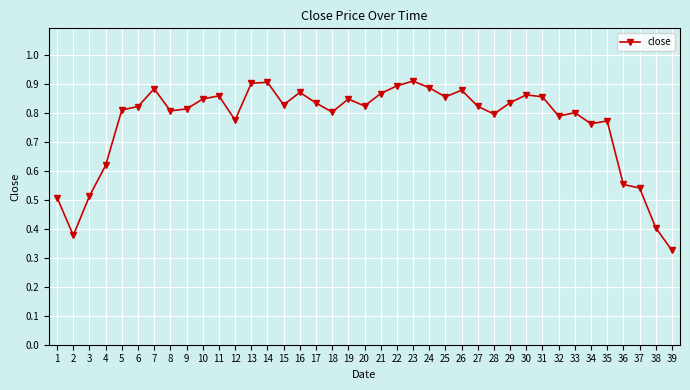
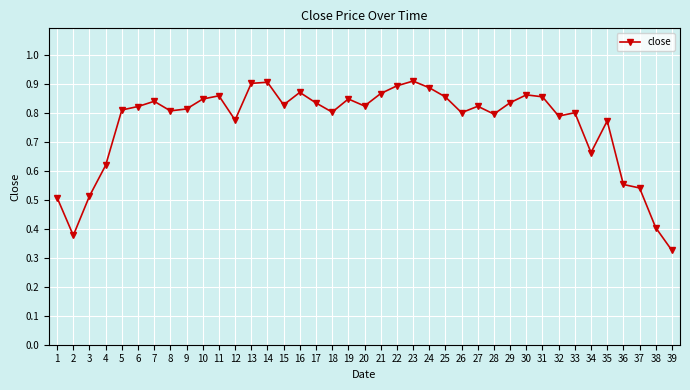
  {
    "1": 0.51,
    "2": 0.38,
    "3": 0.51,
    "4": 0.62,
    "5": 0.81,
    "6": 0.82,
-   "7": 0.88,
+   "7": 0.84,
    "8": 0.81,
    "9": 0.81,
    "10": 0.85,
    "11": 0.86,
    "12": 0.78,
    "13": 0.90,
    "14": 0.91,
    "15": 0.83,
    "16": 0.87,
    "17": 0.83,
    "18": 0.80,
    "19": 0.85,
    "20": 0.82,
    "21": 0.87,
    "22": 0.89,
    "23": 0.91,
    "24": 0.89,
    "25": 0.86,
-   "26": 0.88,
+   "26": 0.80,
    "27": 0.82,
    "28": 0.80,
    "29": 0.84,
    "30": 0.86,
    "31": 0.86,
    "32": 0.79,
    "33": 0.80,
-   "34": 0.76,
+   "34": 0.66,
    "35": 0.77,
    "36": 0.55,
    "37": 0.54,
    "38": 0.40,
    "39": 0.33
  }
